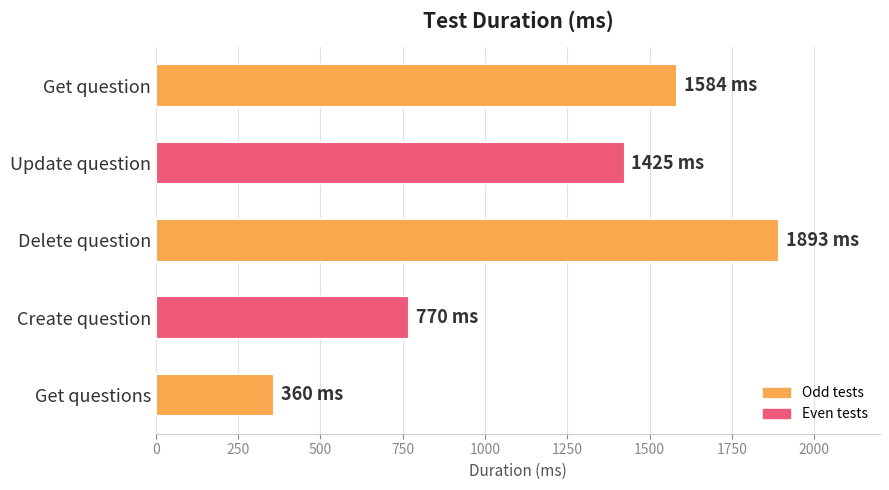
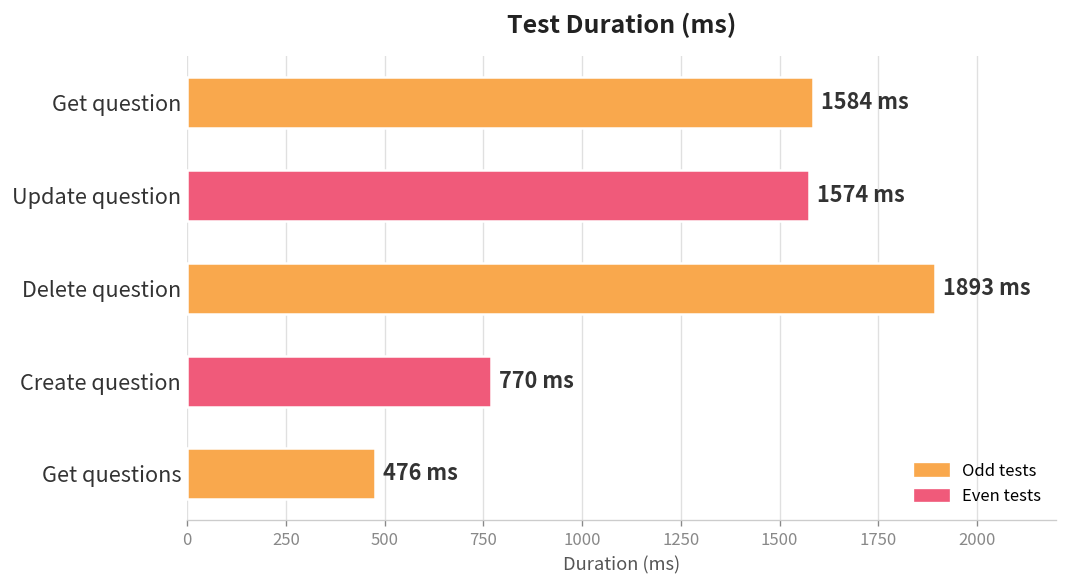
  {
    "Get question": 1584,
-   "Update question": 1425,
+   "Update question": 1574,
    "Delete question": 1893,
    "Create question": 770,
-   "Get questions": 360
+   "Get questions": 476
  }
